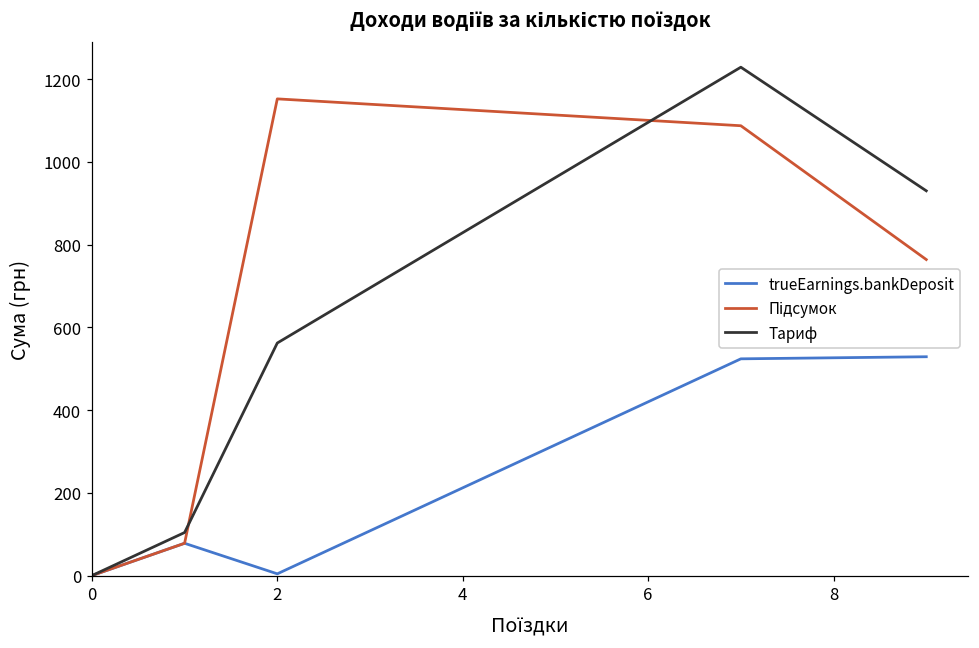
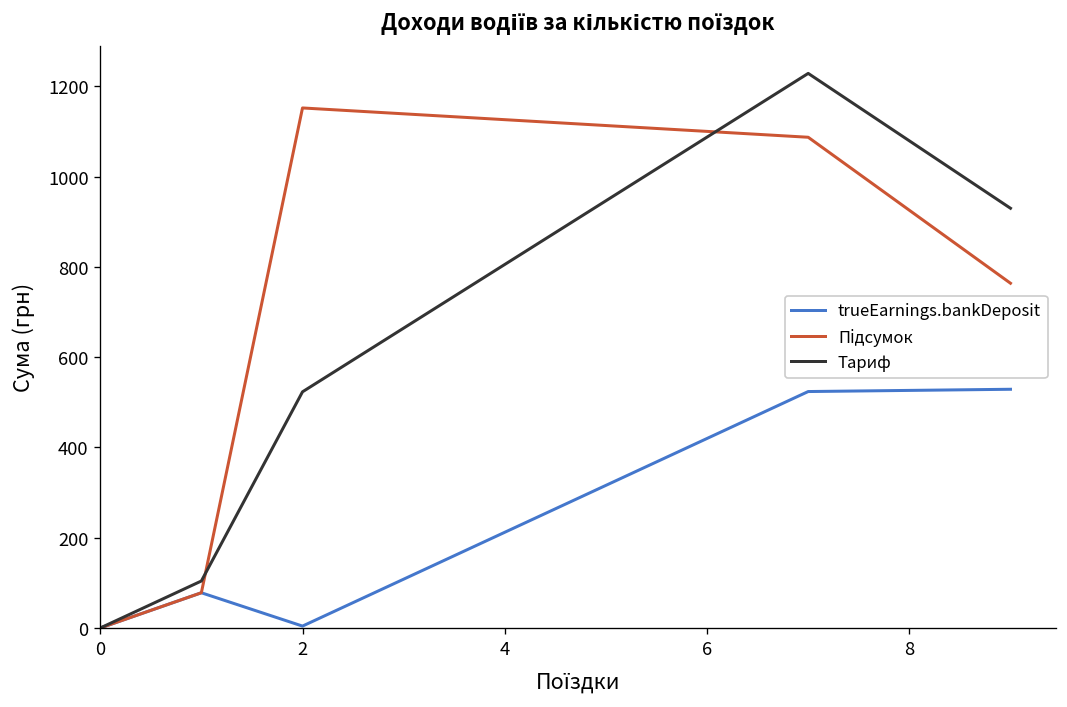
  {
    "trueEarnings.bankDeposit": {
      "2": 0
    },
    "Підсумок": {
      "2": 1150
    },
    "Тариф": {
-     "2": 560
+     "2": 520
    }
  }
